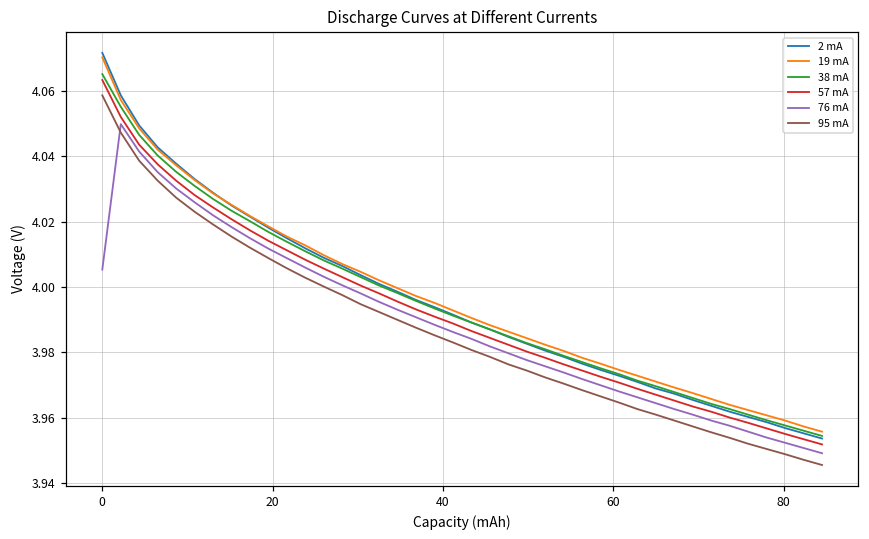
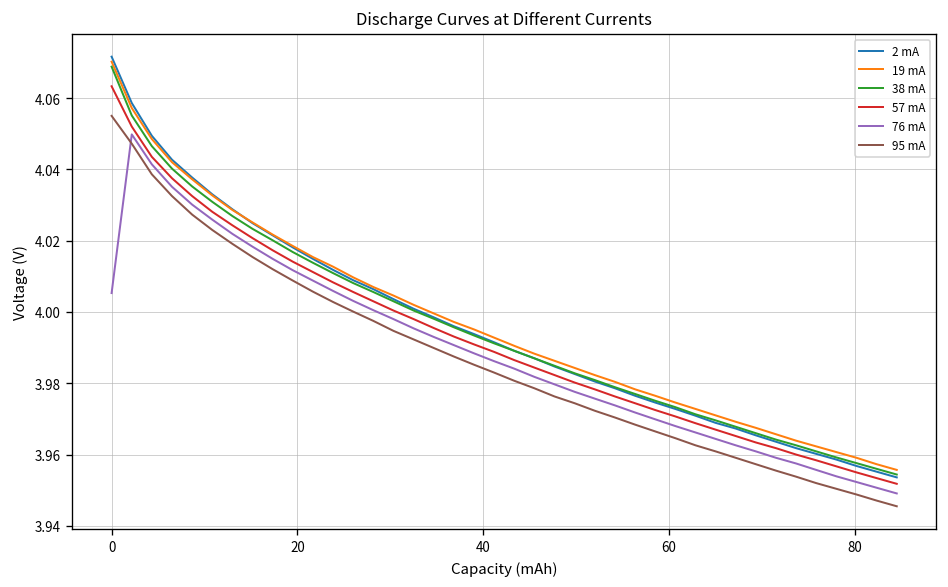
  {
    "2 mA": {
      "0": 4.072
    },
    "19 mA": {
      "0": 4.070
    },
    "38 mA": {
-     "0": 4.065
+     "0": 4.069
    },
    "57 mA": {
      "0": 4.063
    },
    "76 mA": {
      "0": 4.005
    },
    "95 mA": {
-     "0": 4.059
+     "0": 4.055
    }
  }
